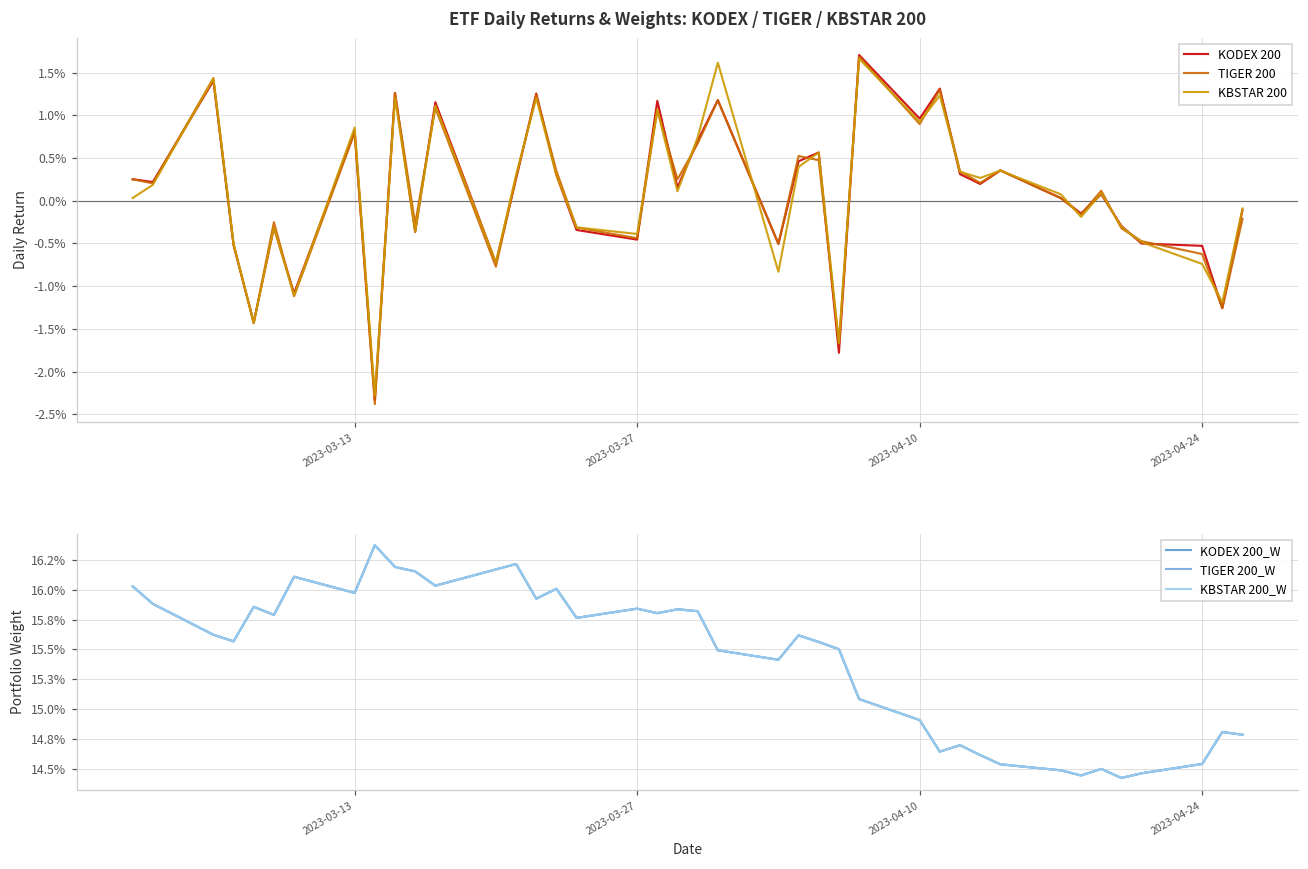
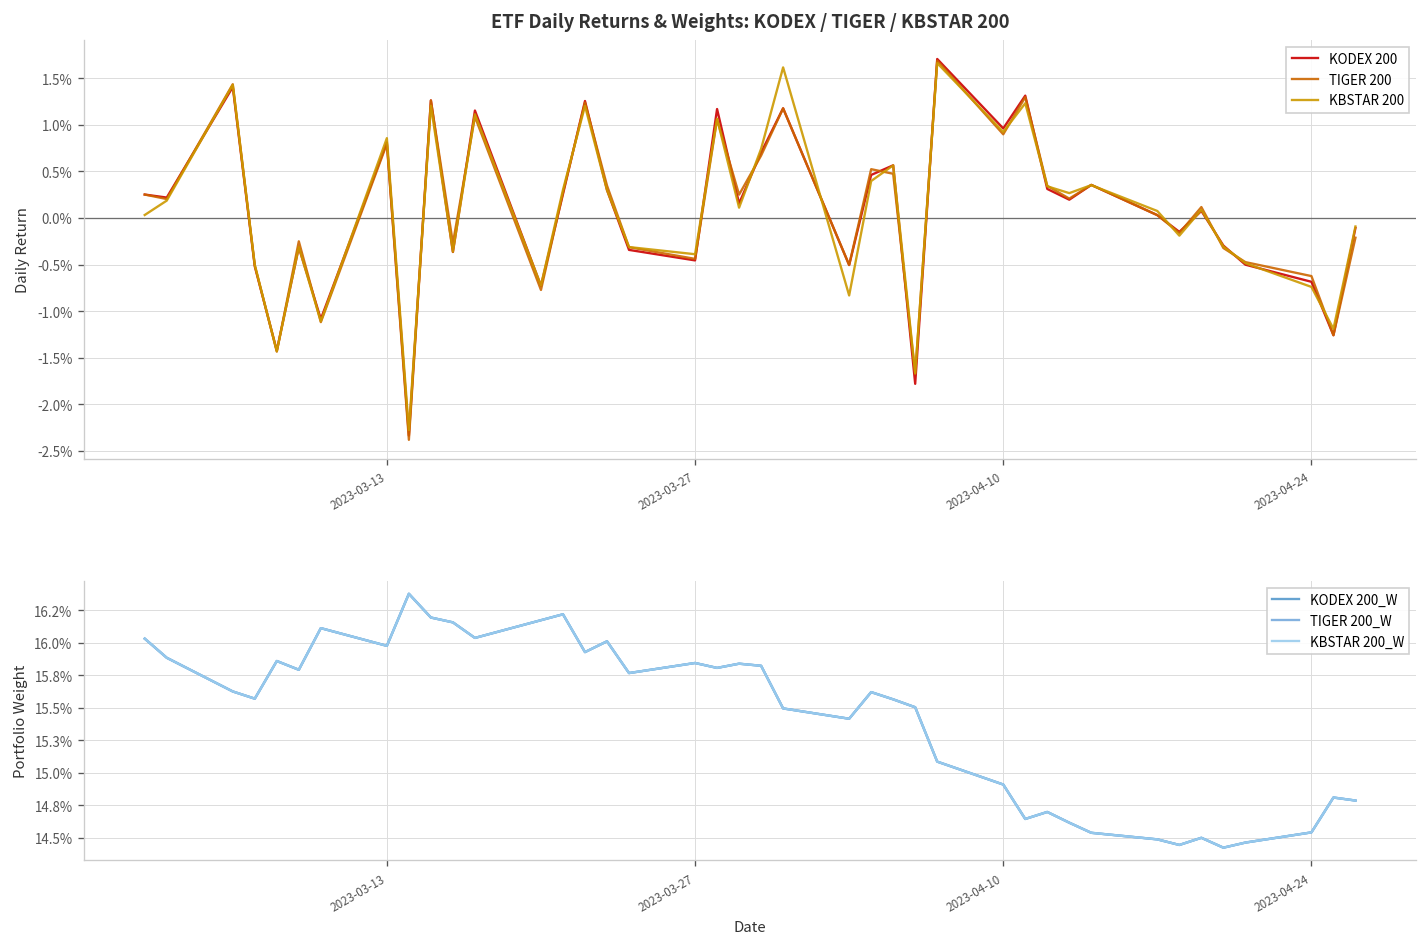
  {
    "ETF Daily Returns & Weights: KODEX / TIGER / KBSTAR 200": {
      "KODEX 200": {
        "2023-04-10": "1.0%",
-       "2023-04-24": "-0.5%"
+       "2023-04-24": "-0.7%"
      }
    }
  }
